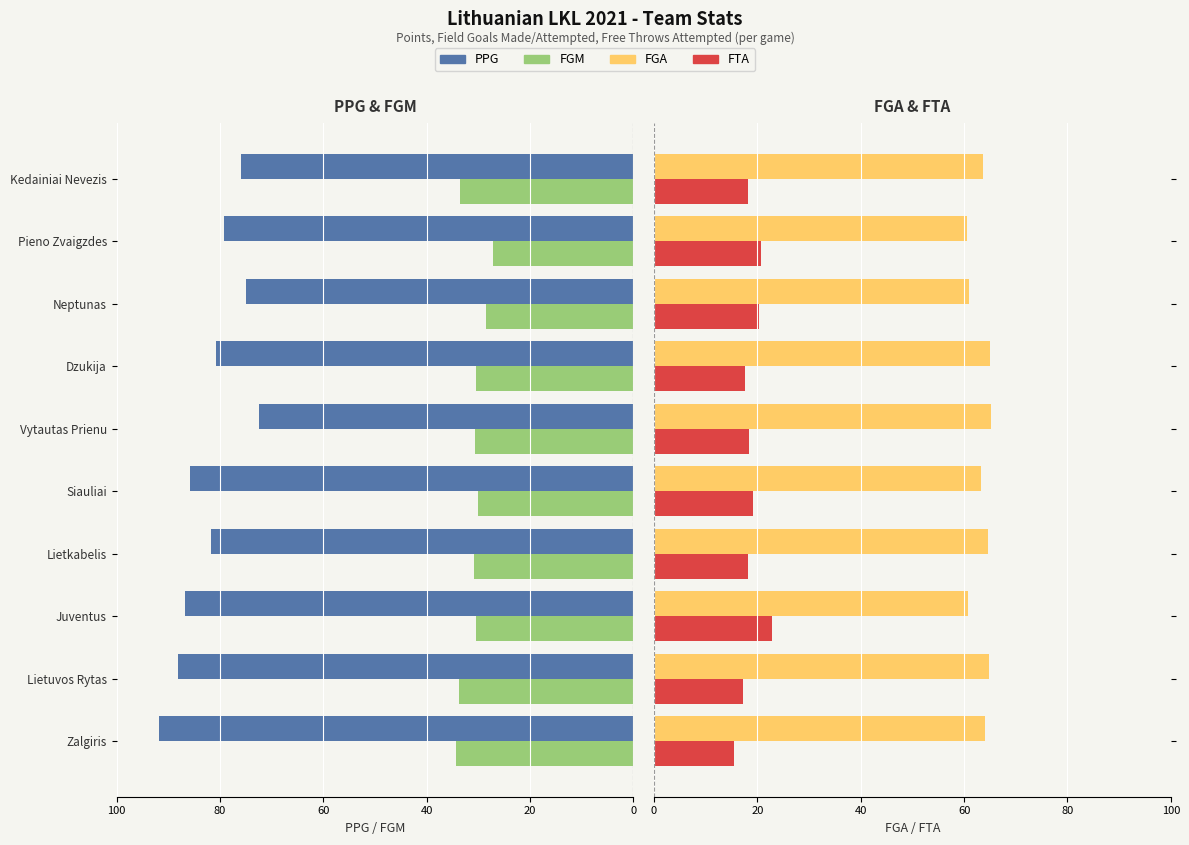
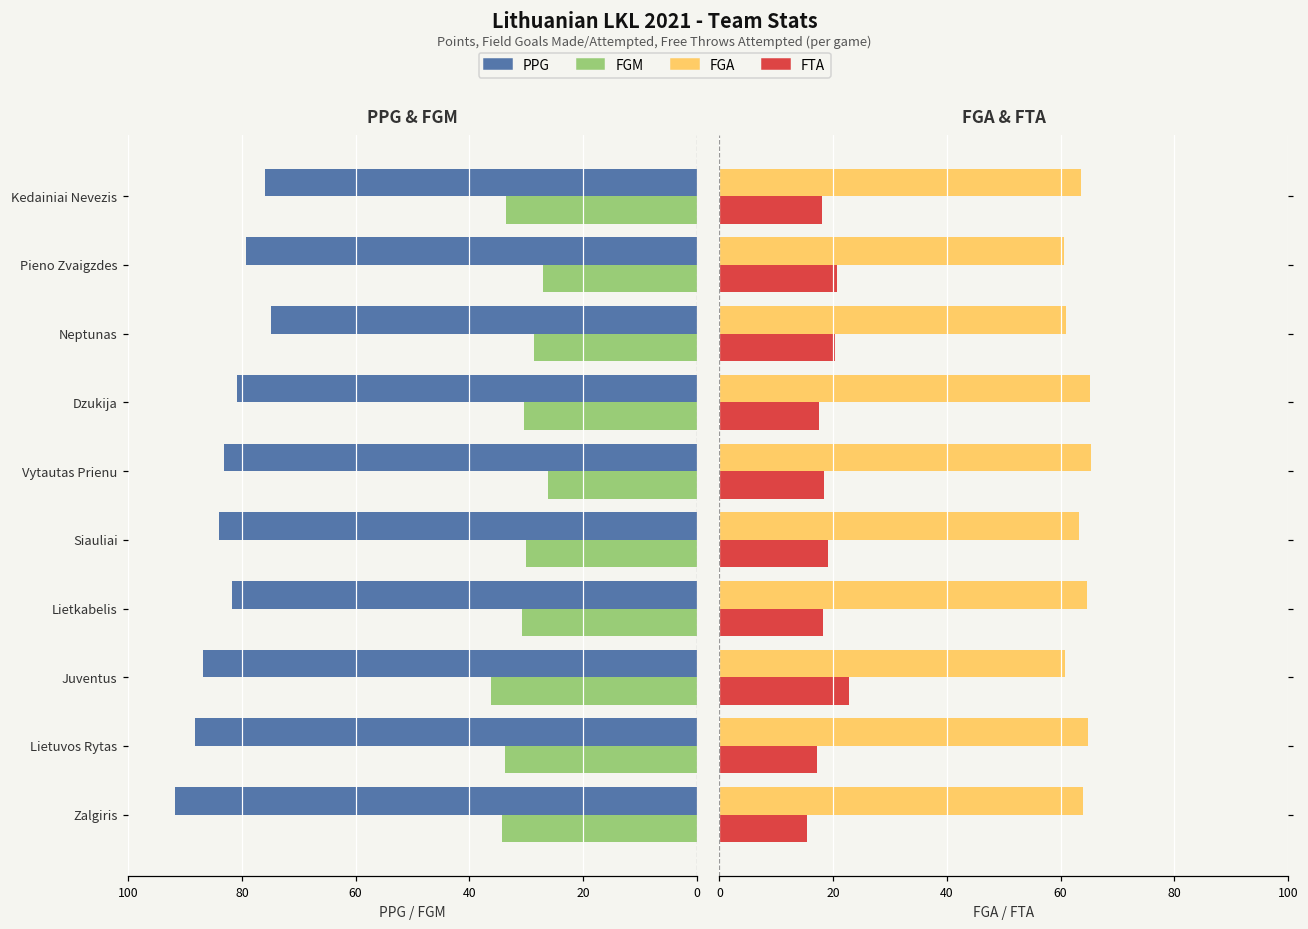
  {
    "PPG & FGM": {
      "PPG": {
        "Kedainiai Nevezis": 76,
        "Pieno Zvaigzdes": 79,
        "Neptunas": 75,
        "Dzukija": 81,
-       "Vytautas Prienu": 73,
-       "Siauliai": 86,
+       "Vytautas Prienu": 83,
+       "Siauliai": 84,
        "Lietkabelis": 82,
        "Juventus": 87,
        "Lietuvos Rytas": 88,
        "Zalgiris": 92
      },
      "FGM": {
        "Kedainiai Nevezis": 34,
        "Pieno Zvaigzdes": 27,
        "Neptunas": 29,
        "Dzukija": 30,
-       "Vytautas Prienu": 31,
+       "Vytautas Prienu": 26,
        "Siauliai": 30,
        "Lietkabelis": 31,
-       "Juventus": 31,
+       "Juventus": 36,
        "Lietuvos Rytas": 34,
        "Zalgiris": 34
      }
    }
  }
